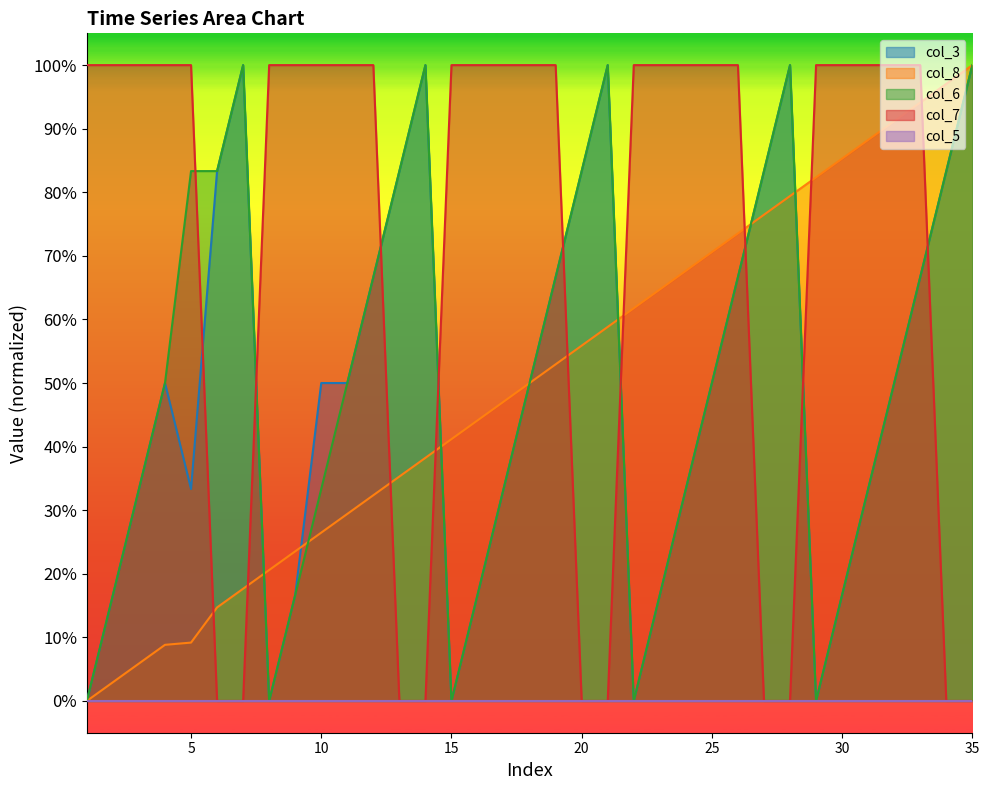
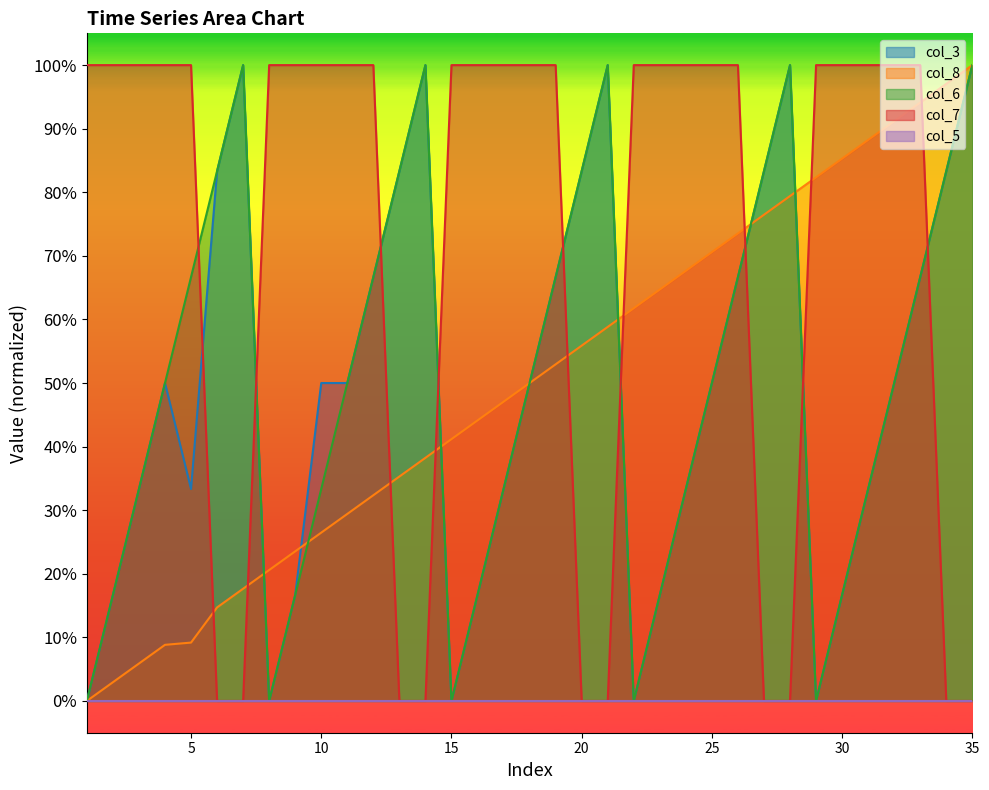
  {
    "col_3": {
      "5": "33%",
      "10": "50%"
    },
    "col_8": {
      "5": "9%",
      "10": "26%",
      "15": "41%",
      "20": "56%",
      "25": "71%",
      "30": "85%"
    },
    "col_6": {
-     "5": "83%",
+     "5": "67%",
      "10": "33%"
    },
    "col_7": {
      "5": "100%",
      "10": "100%",
      "15": "100%",
      "25": "100%",
      "30": "100%"
    },
    "col_5": {
      "5": "0%",
      "10": "0%",
      "25": "0%",
      "30": "0%"
    }
  }
